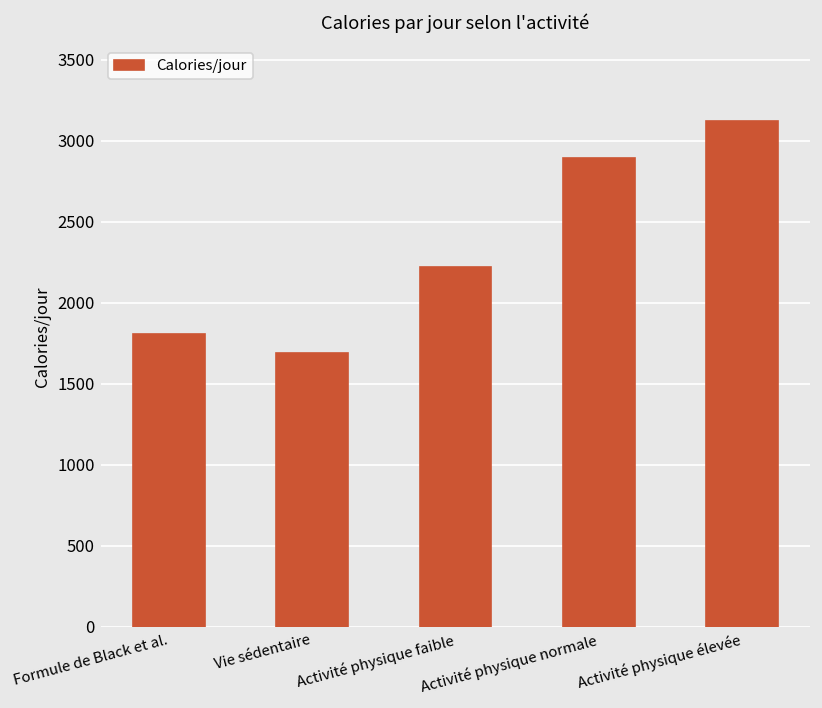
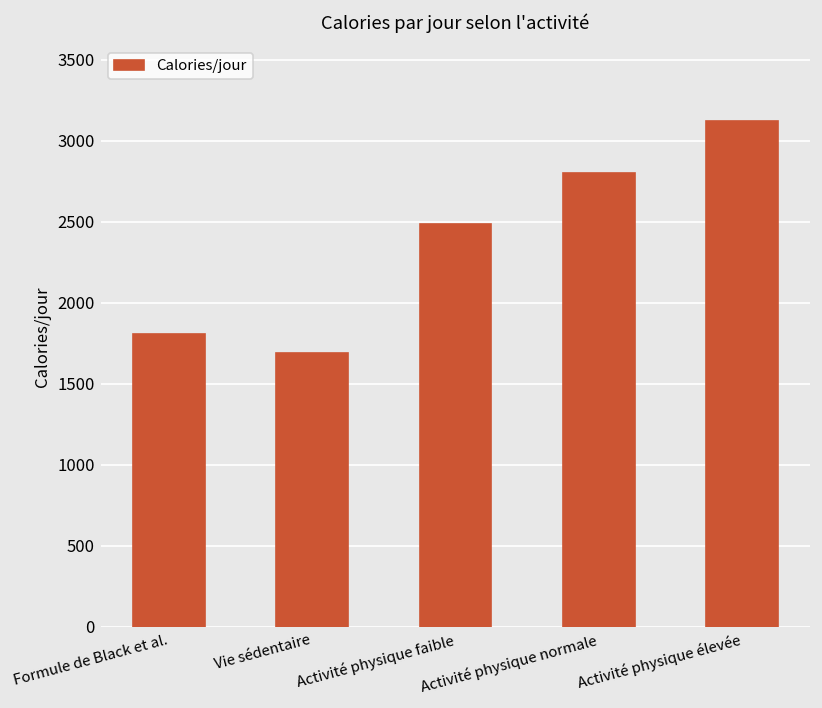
  {
    "Formule de Black et al.": 1810,
    "Vie sédentaire": 1690,
-   "Activité physique faible": 2220,
-   "Activité physique normale": 2900,
+   "Activité physique faible": 2490,
+   "Activité physique normale": 2800,
    "Activité physique élevée": 3120
  }
